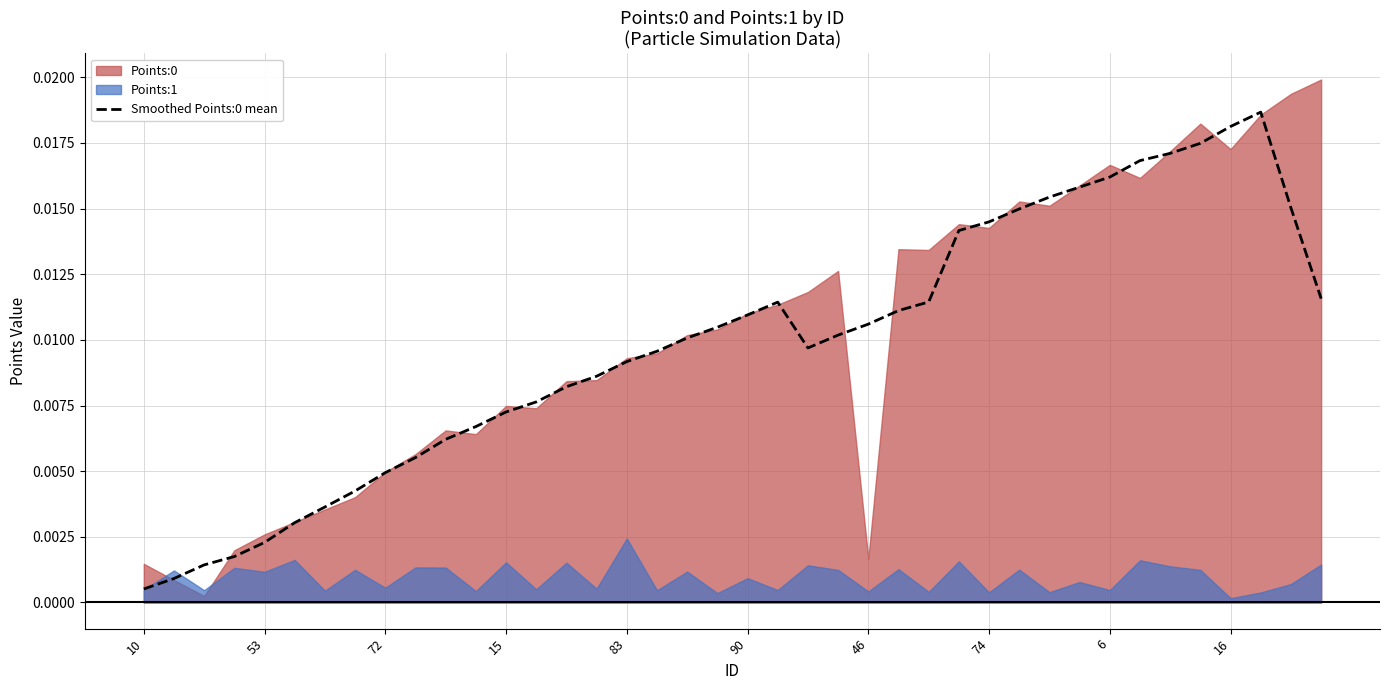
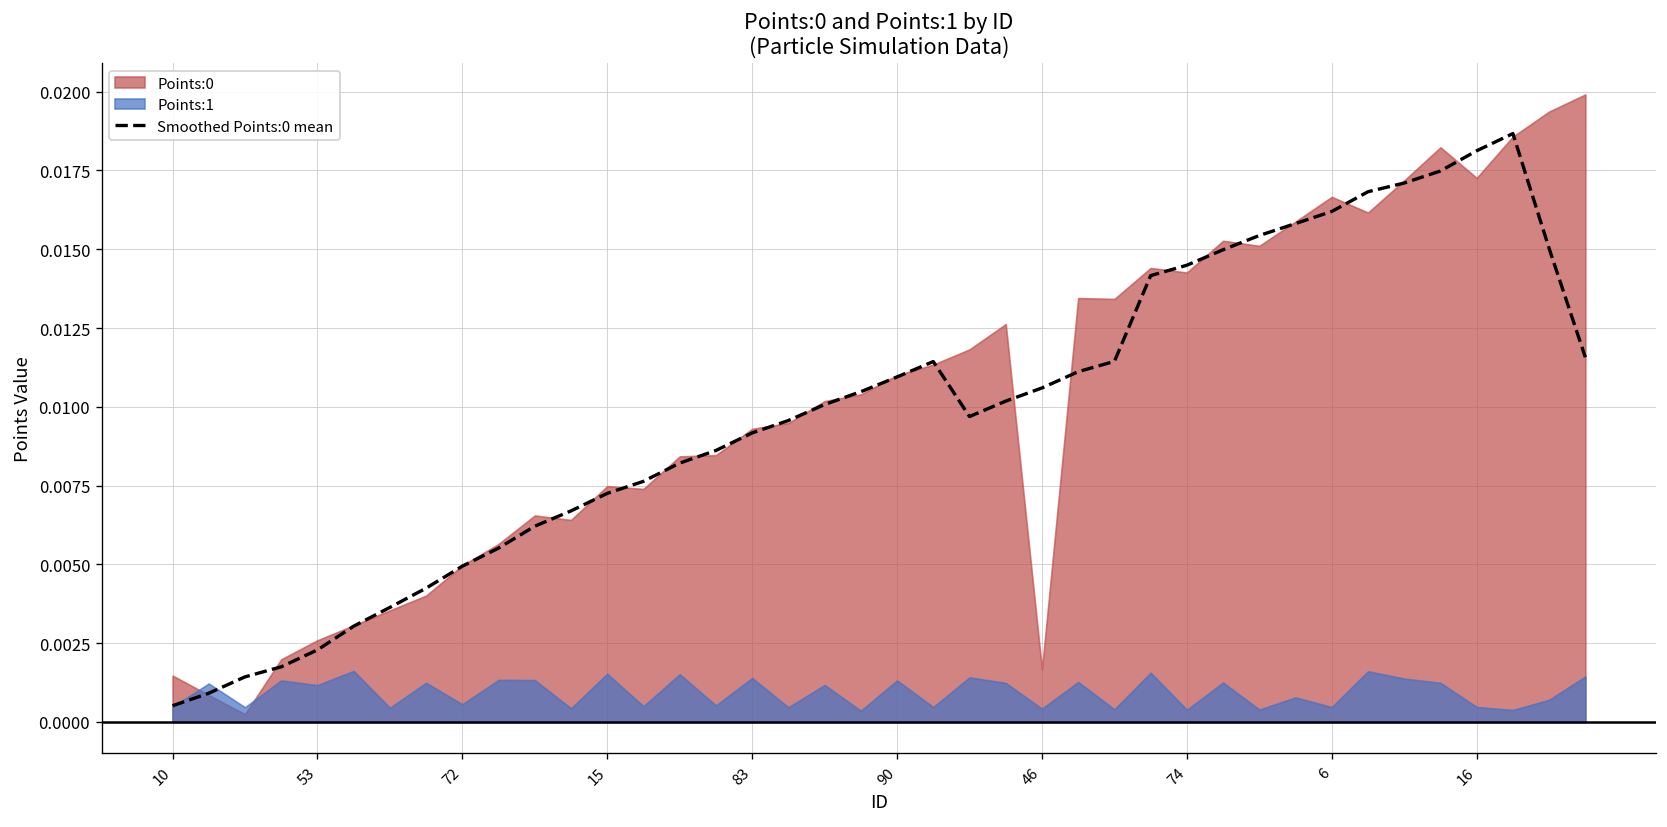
  {
    "Smoothed Points:0 mean": {
      "53": 0.0023,
      "83": 0.0092,
      "46": 0.0106,
      "74": 0.0145,
      "16": 0.0181
    },
    "Points:0": {
      "53": 0.0026,
      "83": 0.0093,
      "46": 0.0017,
      "74": 0.0143,
      "16": 0.0173
    },
    "Points:1": {
      "53": 0.0012,
      "72": 0.0006,
-     "83": 0.0024,
-     "90": 0.0009,
+     "83": 0.0014,
+     "90": 0.0013,
      "46": 0.0004,
      "74": 0.0004,
-     "16": 0.0002
+     "16": 0.0005
    }
  }
